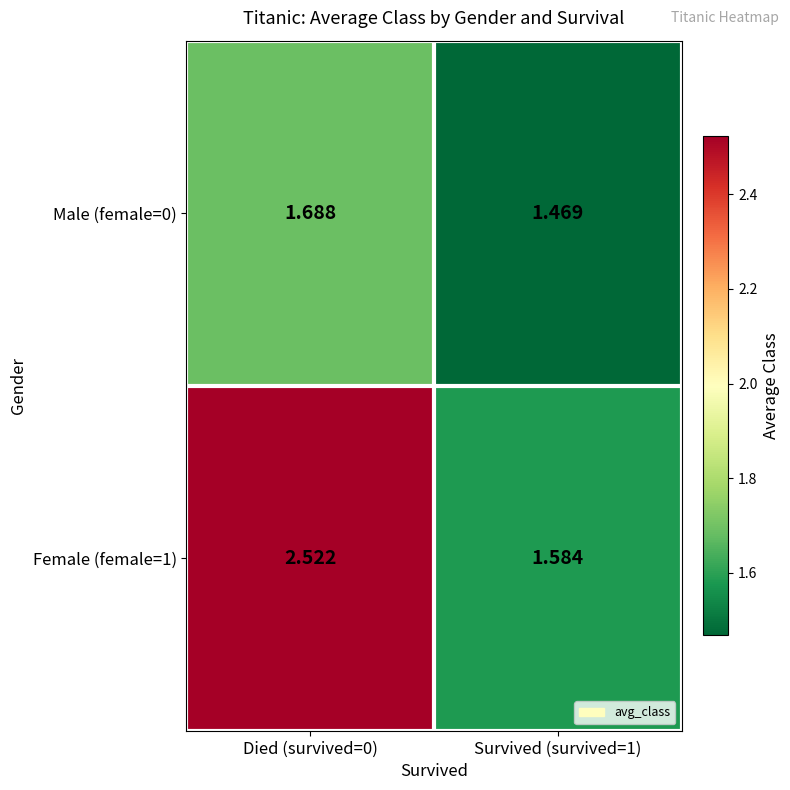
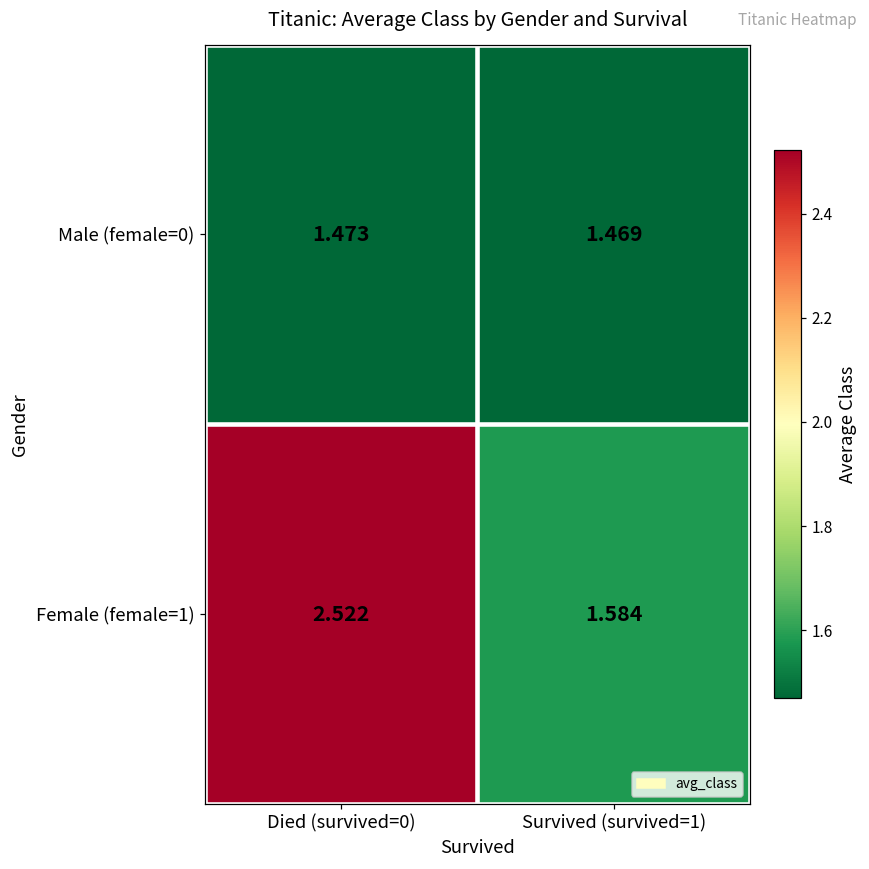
  {
    "Male (female=0)": {
-     "Died (survived=0)": 1.688,
+     "Died (survived=0)": 1.473,
      "Survived (survived=1)": 1.469
    },
    "Female (female=1)": {
      "Died (survived=0)": 2.522,
      "Survived (survived=1)": 1.584
    }
  }
